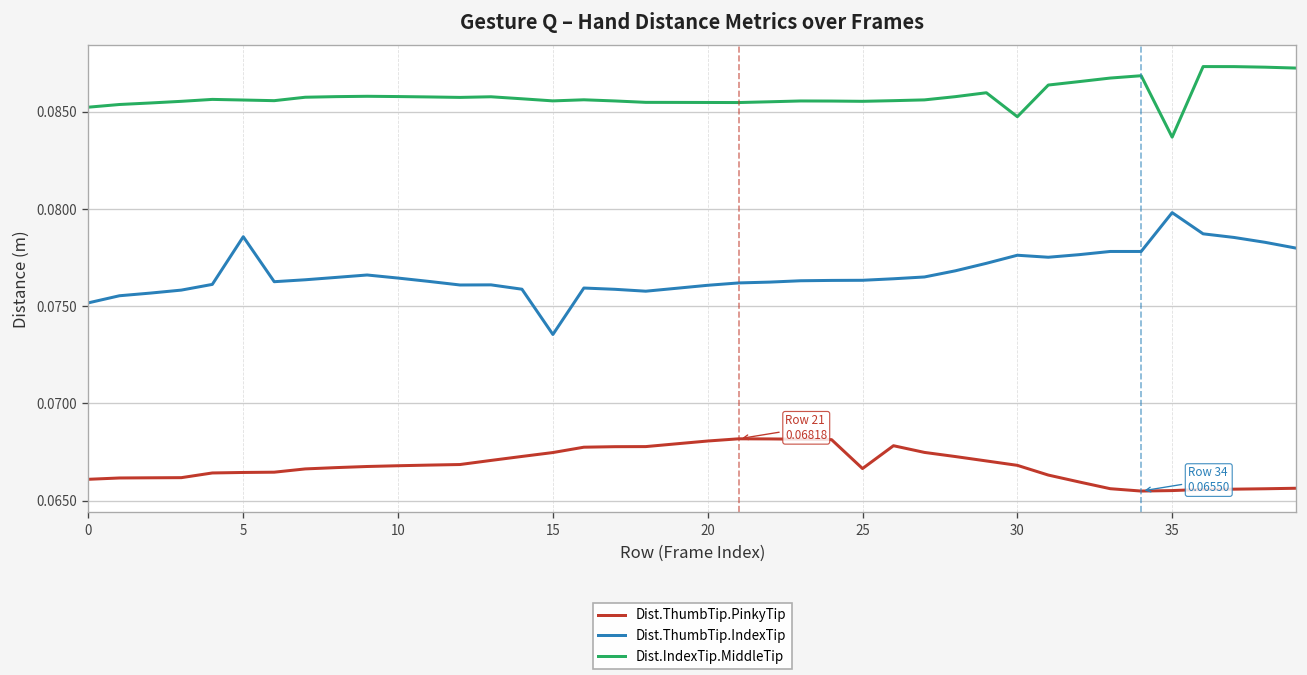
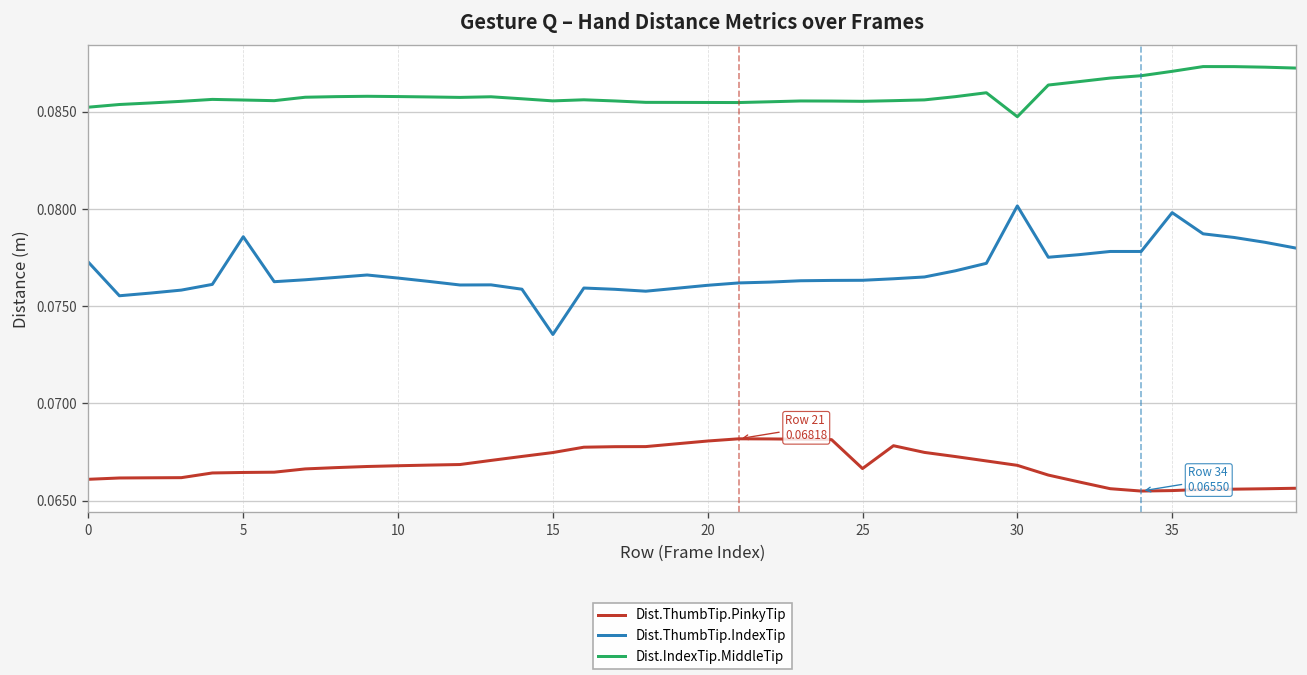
  {
    "Dist.ThumbTip.PinkyTip": {
      "0": 0.0661,
      "5": 0.0665,
      "10": 0.0668,
      "15": 0.0675,
      "20": 0.0681,
      "25": 0.0667,
      "30": 0.0668
    },
    "Dist.ThumbTip.IndexTip": {
-     "0": 0.0752,
+     "0": 0.0773,
      "5": 0.0786,
      "10": 0.0764,
      "15": 0.0735,
      "20": 0.0761,
      "25": 0.0763,
-     "30": 0.0776,
+     "30": 0.0802,
      "35": 0.0798
    },
    "Dist.IndexTip.MiddleTip": {
      "0": 0.0852,
      "5": 0.0856,
      "10": 0.0858,
      "15": 0.0856,
      "20": 0.0855,
      "25": 0.0855,
      "30": 0.0847,
-     "35": 0.0837
+     "35": 0.0871
    }
  }
